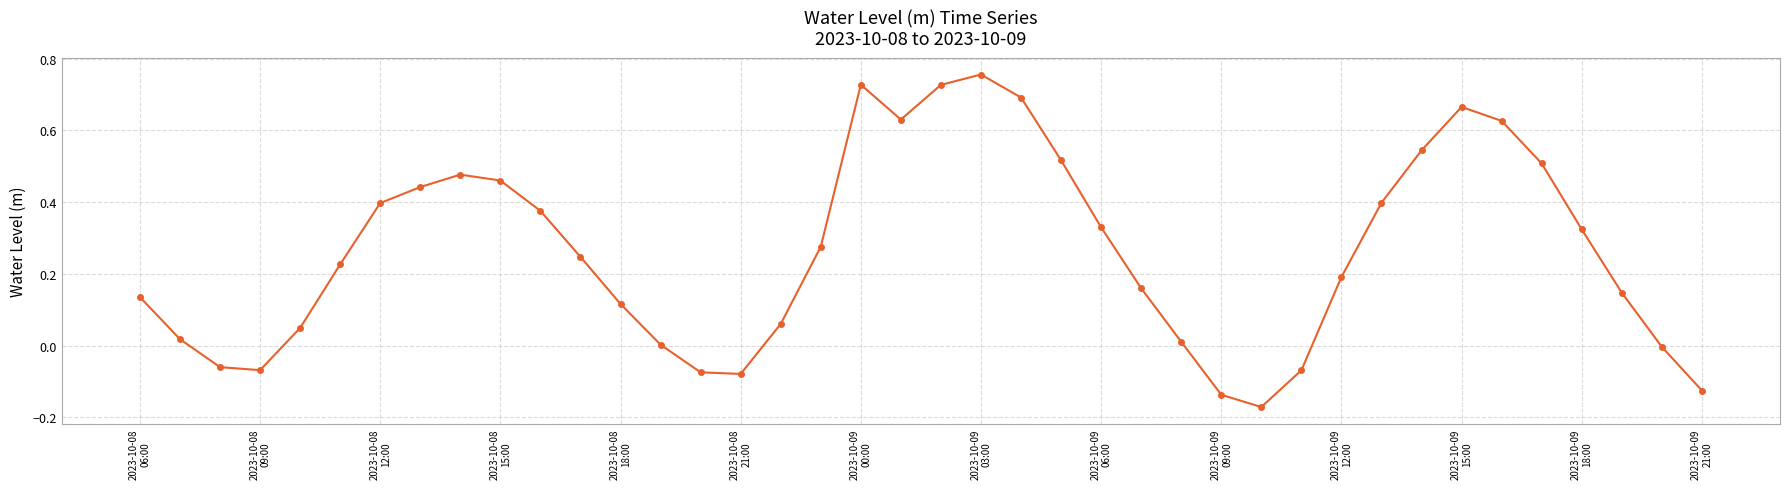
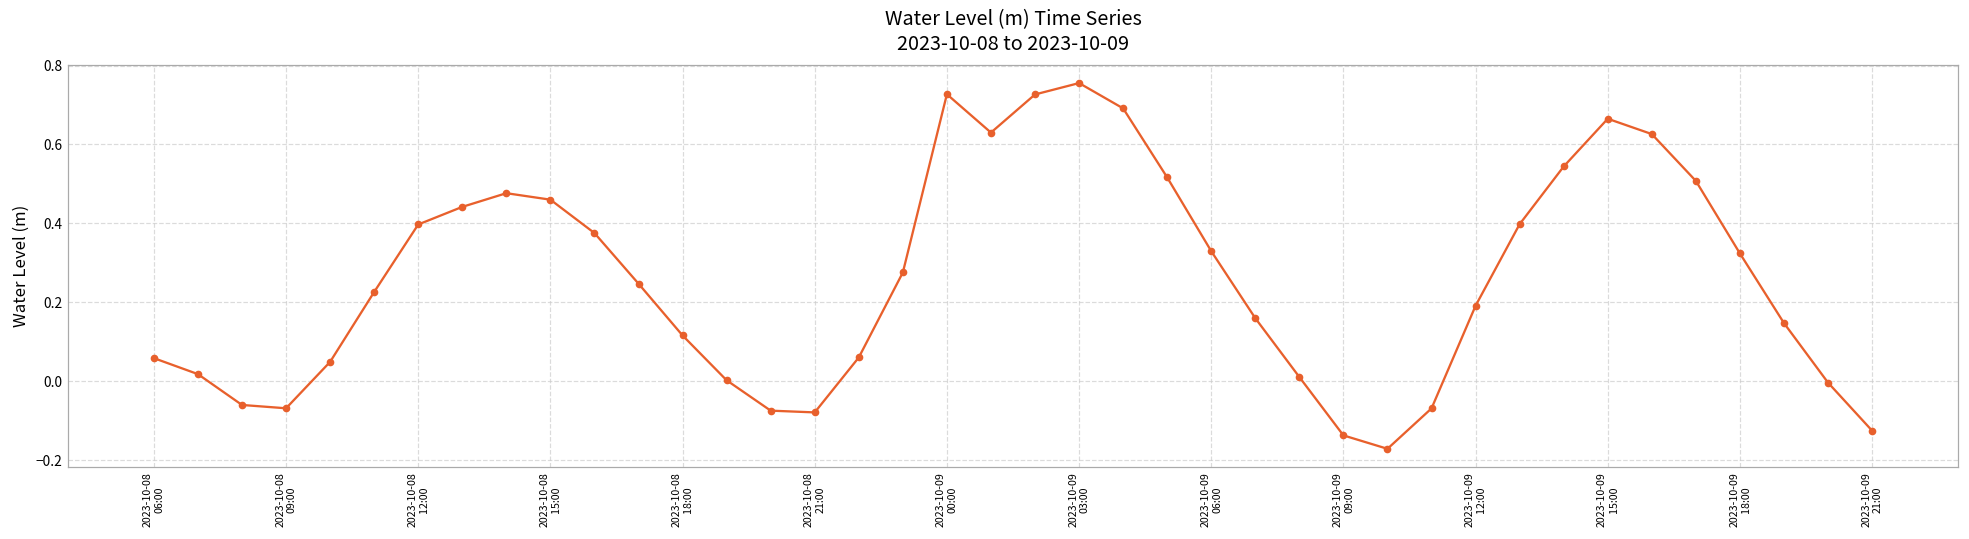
  {
-   "2023-10-08 06:00": 0.14,
+   "2023-10-08 06:00": 0.06,
    "2023-10-08 09:00": -0.07,
    "2023-10-08 12:00": 0.40,
    "2023-10-08 15:00": 0.46,
    "2023-10-08 18:00": 0.12,
    "2023-10-08 21:00": -0.08,
    "2023-10-09 00:00": 0.73,
    "2023-10-09 03:00": 0.76,
    "2023-10-09 06:00": 0.33,
    "2023-10-09 09:00": -0.14,
    "2023-10-09 12:00": 0.19,
    "2023-10-09 15:00": 0.67,
    "2023-10-09 18:00": 0.32,
    "2023-10-09 21:00": -0.13
  }
